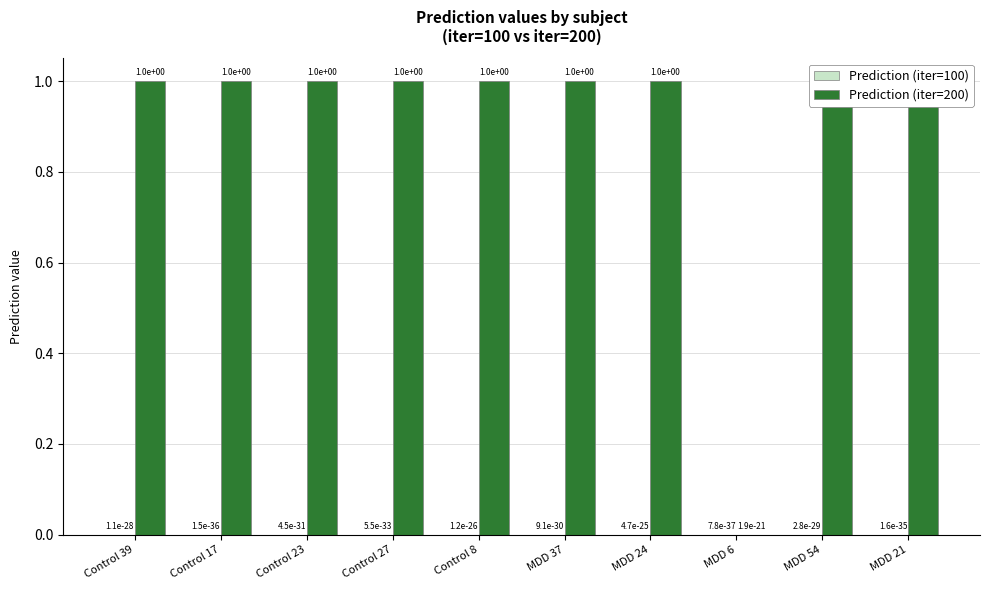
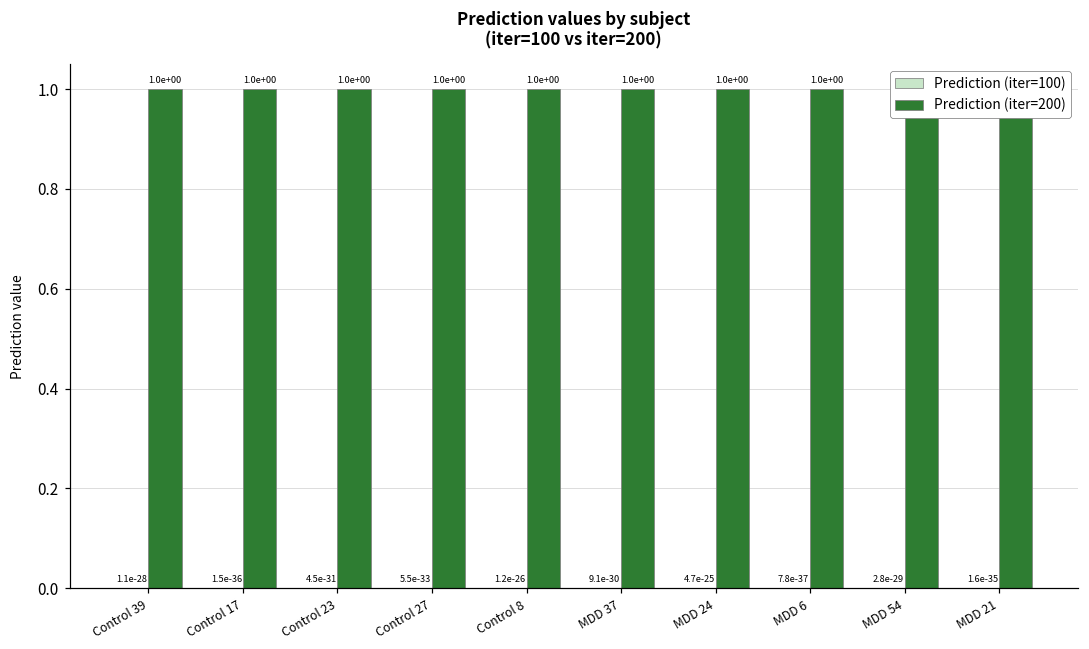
  {
    "Prediction (iter=100)": {
      "Control 39": "1.1e-28",
      "Control 17": "1.5e-36",
      "Control 23": "4.5e-31",
      "Control 27": "5.5e-33",
      "Control 8": "1.2e-26",
      "MDD 37": "9.1e-30",
      "MDD 24": "4.7e-25",
      "MDD 6": "7.8e-37",
      "MDD 54": "2.8e-29",
      "MDD 21": "1.6e-35"
    },
    "Prediction (iter=200)": {
      "Control 39": "1.0e+00",
      "Control 17": "1.0e+00",
      "Control 23": "1.0e+00",
      "Control 27": "1.0e+00",
      "Control 8": "1.0e+00",
      "MDD 37": "1.0e+00",
      "MDD 24": "1.0e+00",
-     "MDD 6": "1.9e-21"
+     "MDD 6": "1.0e+00"
    }
  }
